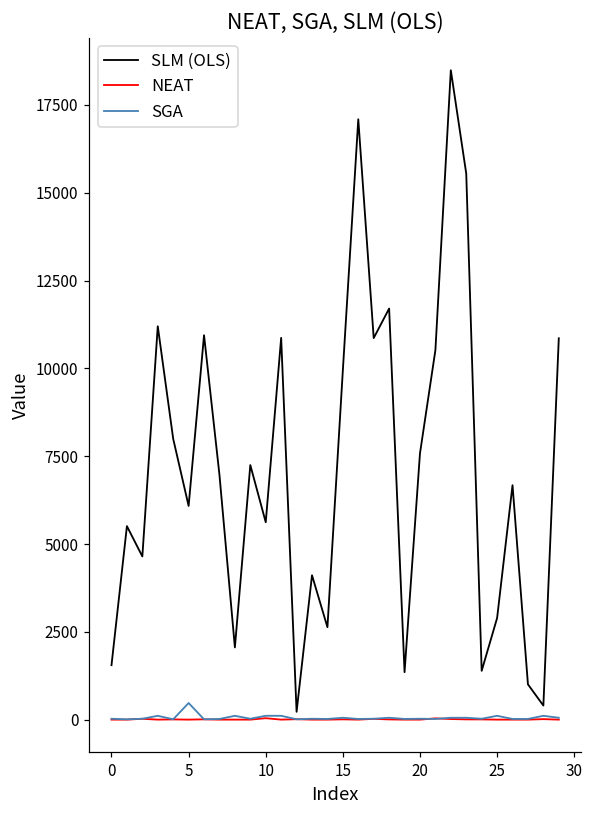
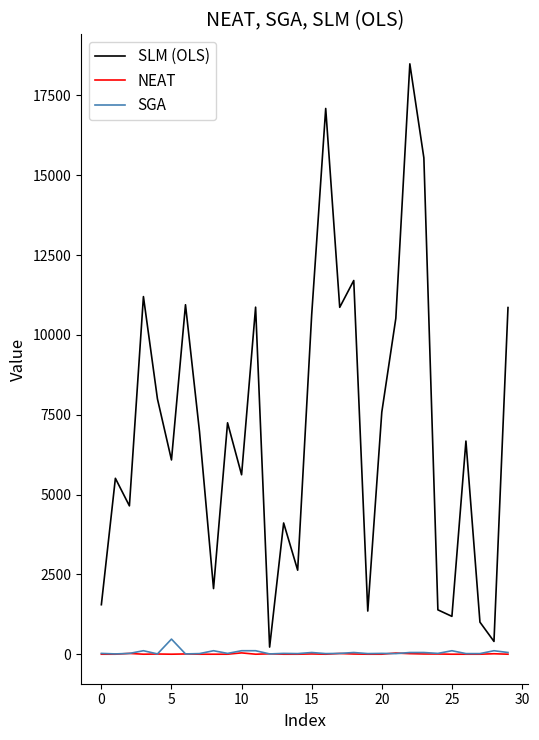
  {
    "SLM (OLS)": {
      "0": 1600,
      "5": 6100,
      "10": 5600,
-     "15": 9900,
+     "15": 10600,
      "20": 7600,
-     "25": 2900
+     "25": 1200
    },
    "NEAT": {
      "5": 0,
      "25": 0
    },
    "SGA": {
      "5": 500,
      "25": 100
    }
  }
